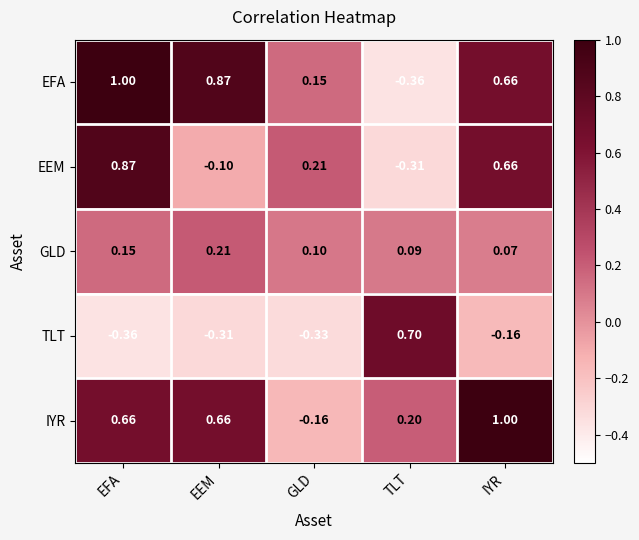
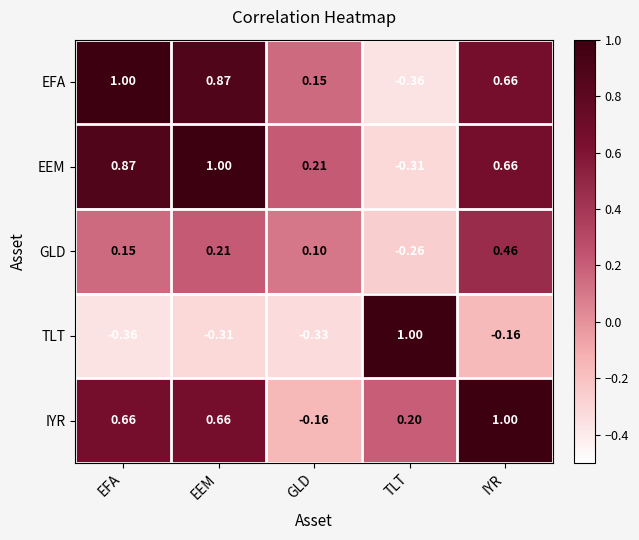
  {
    "EFA": {
      "EFA": 1.00,
      "EEM": 0.87,
      "GLD": 0.15,
      "IYR": 0.66
    },
    "EEM": {
      "EFA": 0.87,
-     "EEM": -0.10,
+     "EEM": 1.00,
      "GLD": 0.21,
      "IYR": 0.66
    },
    "GLD": {
      "EFA": 0.15,
      "EEM": 0.21,
      "GLD": 0.10,
-     "TLT": 0.09,
-     "IYR": 0.07
+     "TLT": -0.26,
+     "IYR": 0.46
    },
    "TLT": {
-     "TLT": 0.70,
+     "TLT": 1.00,
      "IYR": -0.16
    },
    "IYR": {
      "EFA": 0.66,
      "EEM": 0.66,
      "GLD": -0.16,
      "TLT": 0.20,
      "IYR": 1.00
    }
  }
